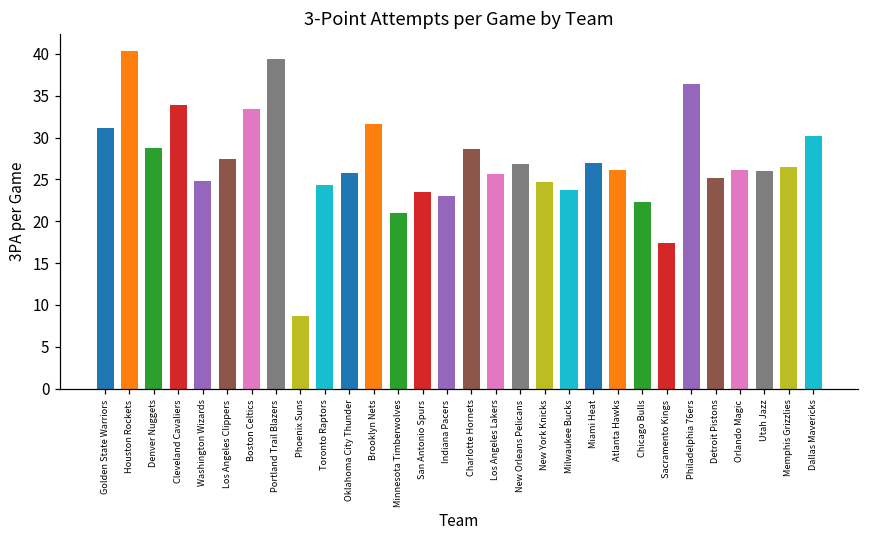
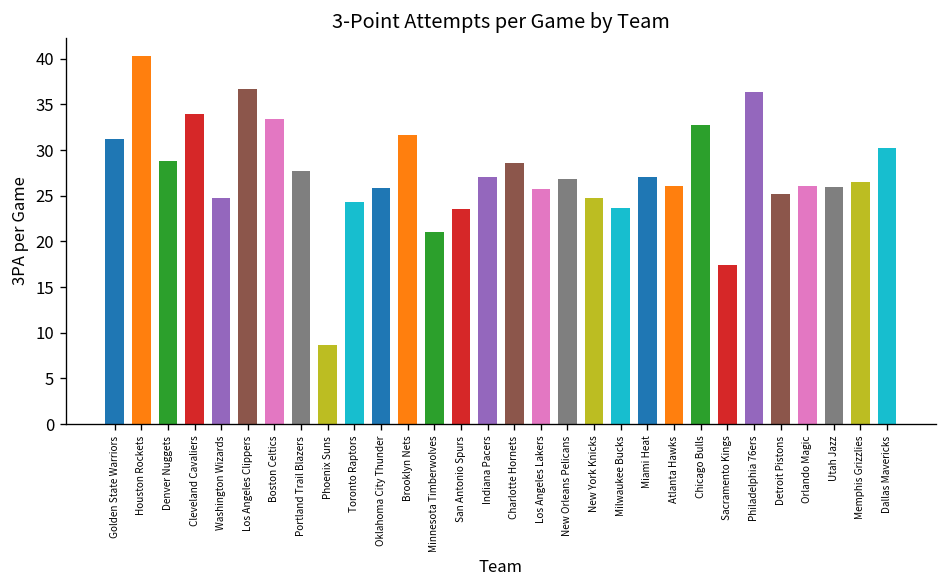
  {
    "Golden State Warriors": 31,
    "Houston Rockets": 40,
    "Denver Nuggets": 29,
    "Cleveland Cavaliers": 34,
    "Washington Wizards": 25,
-   "Los Angeles Clippers": 27,
+   "Los Angeles Clippers": 37,
    "Boston Celtics": 33,
-   "Portland Trail Blazers": 39,
+   "Portland Trail Blazers": 28,
    "Phoenix Suns": 9,
    "Toronto Raptors": 24,
    "Oklahoma City Thunder": 26,
    "Brooklyn Nets": 32,
    "Minnesota Timberwolves": 21,
    "San Antonio Spurs": 24,
-   "Indiana Pacers": 23,
+   "Indiana Pacers": 27,
    "Charlotte Hornets": 29,
    "Los Angeles Lakers": 26,
    "New Orleans Pelicans": 27,
    "New York Knicks": 25,
    "Milwaukee Bucks": 24,
    "Miami Heat": 27,
    "Atlanta Hawks": 26,
-   "Chicago Bulls": 22,
+   "Chicago Bulls": 33,
    "Sacramento Kings": 17,
    "Philadelphia 76ers": 36,
    "Detroit Pistons": 25,
    "Orlando Magic": 26,
    "Utah Jazz": 26,
    "Memphis Grizzlies": 27,
    "Dallas Mavericks": 30
  }
